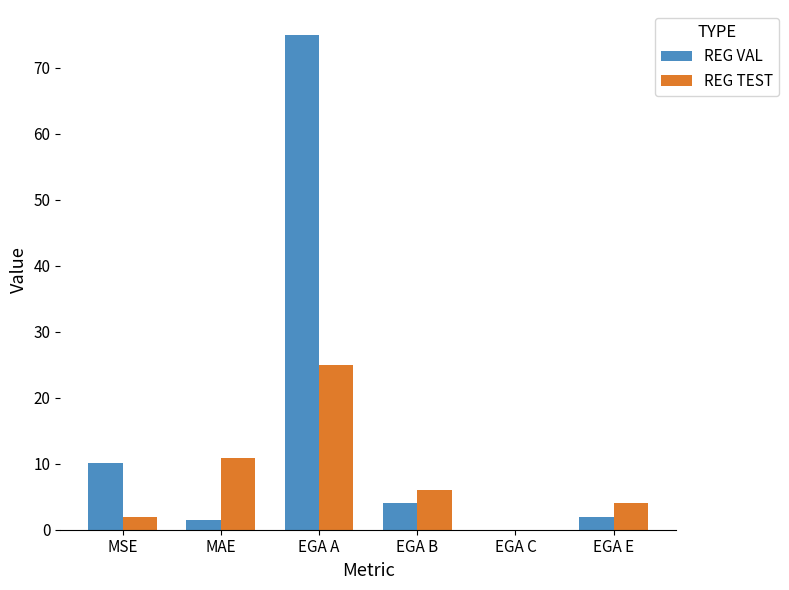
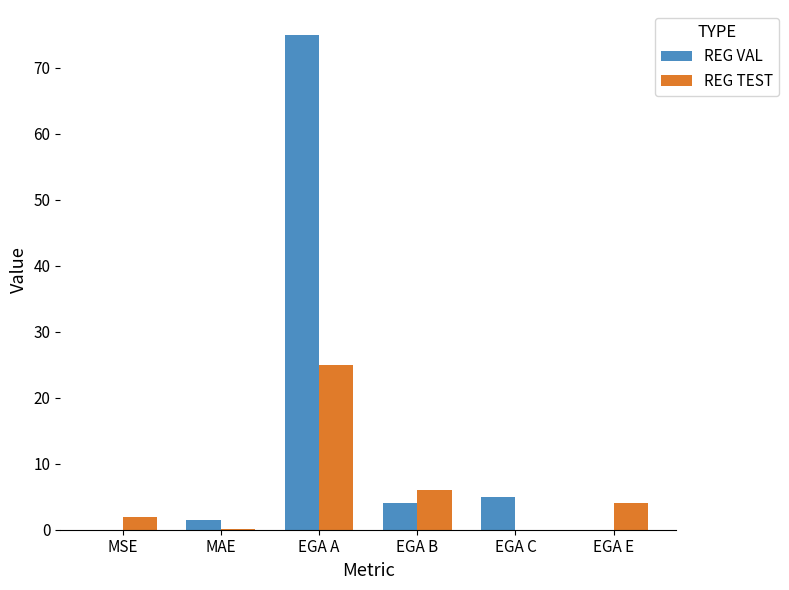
  {
    "REG VAL": {
-     "MSE": 10,
+     "MSE": 0,
      "MAE": 2,
      "EGA A": 75,
      "EGA B": 4,
-     "EGA C": 0,
-     "EGA E": 2
+     "EGA C": 5,
+     "EGA E": 0
    },
    "REG TEST": {
      "MSE": 2,
-     "MAE": 11,
+     "MAE": 0,
      "EGA A": 25,
      "EGA B": 6,
      "EGA C": 0,
      "EGA E": 4
    }
  }
